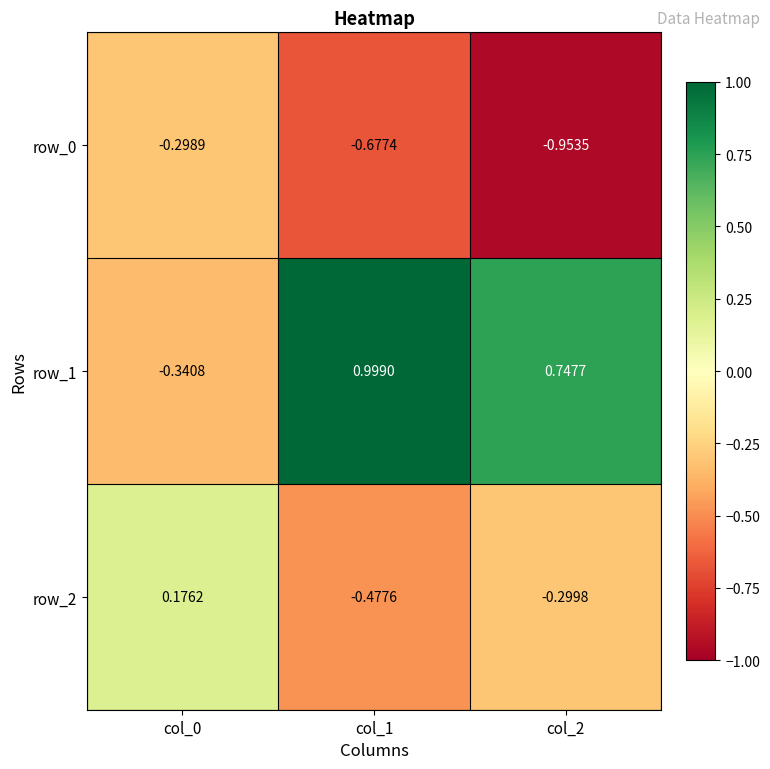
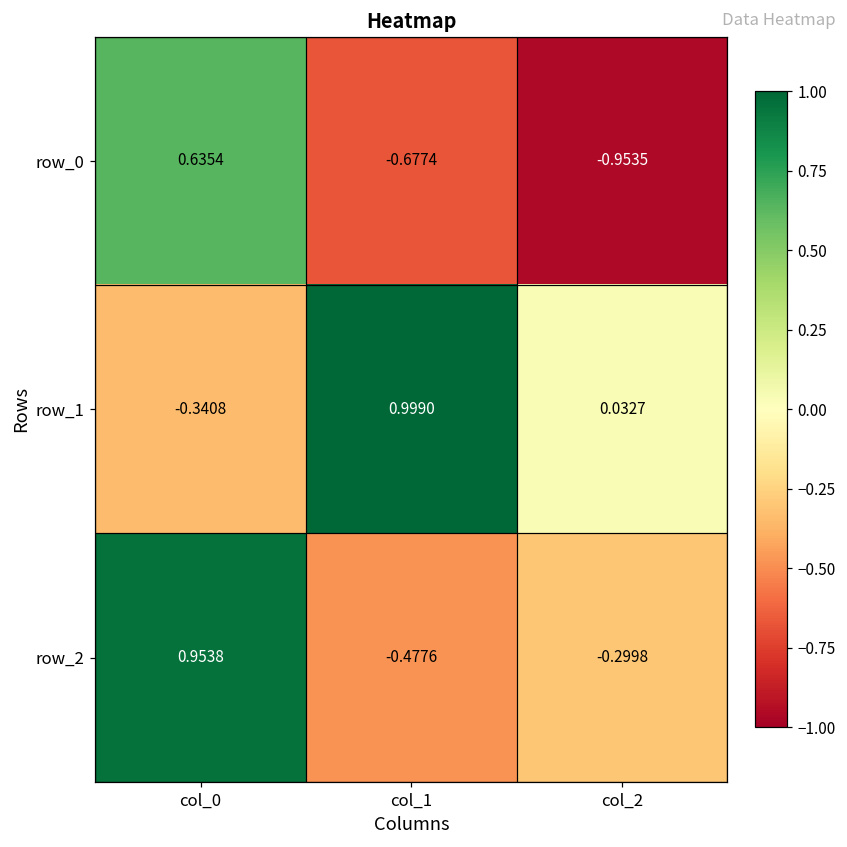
  {
    "row_0": {
-     "col_0": -0.2989,
+     "col_0": 0.6354,
      "col_1": -0.6774,
      "col_2": -0.9535
    },
    "row_1": {
      "col_0": -0.3408,
      "col_1": 0.9990,
-     "col_2": 0.7477
+     "col_2": 0.0327
    },
    "row_2": {
-     "col_0": 0.1762,
+     "col_0": 0.9538,
      "col_1": -0.4776,
      "col_2": -0.2998
    }
  }
